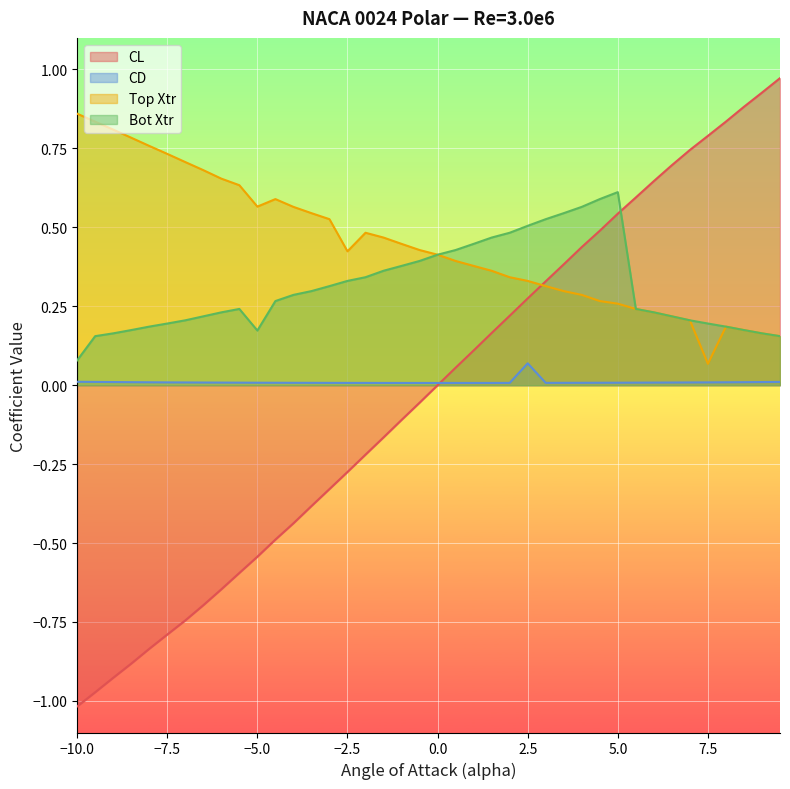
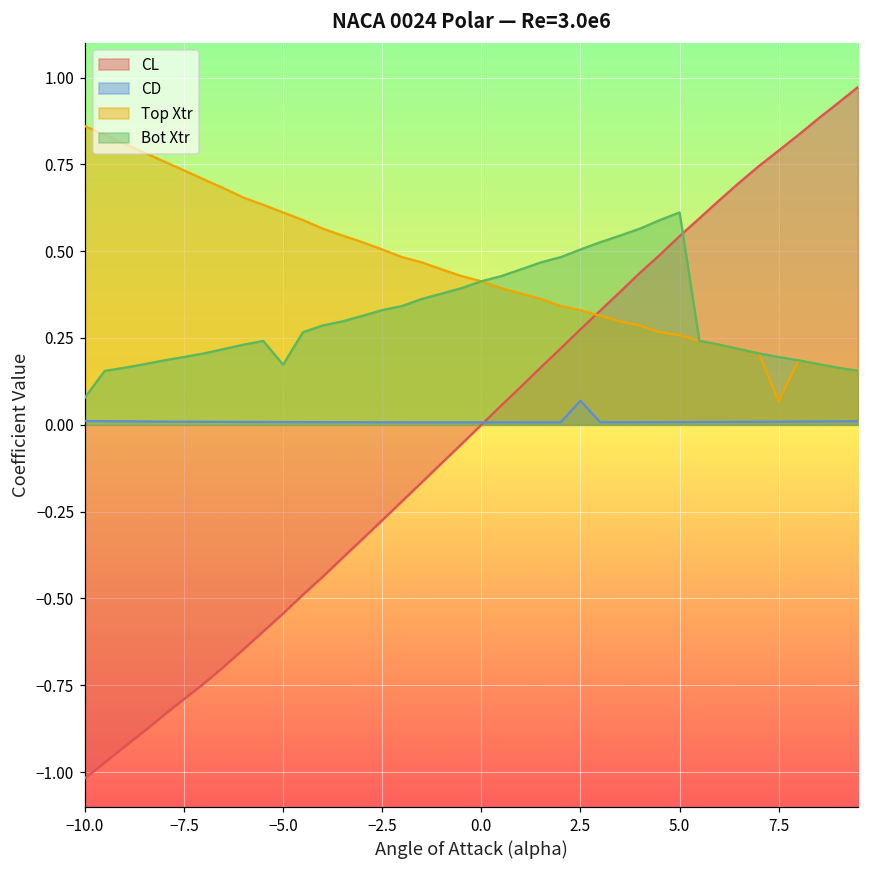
  {
    "CD": {
      "−10.0": 0.01,
      "−7.5": 0.01,
      "2.5": 0.07,
      "5.0": 0.01,
      "7.5": 0.01
    },
    "Top Xtr": {
      "−10.0": 0.86,
      "−7.5": 0.73,
-     "−5.0": 0.57,
-     "−2.5": 0.42,
+     "−5.0": 0.61,
+     "−2.5": 0.50,
      "2.5": 0.33,
      "5.0": 0.26,
      "7.5": 0.07
    },
    "Bot Xtr": {
      "−10.0": 0.08,
      "−7.5": 0.20,
      "−5.0": 0.17,
      "−2.5": 0.33,
      "2.5": 0.50,
      "5.0": 0.61,
      "7.5": 0.20
    }
  }
